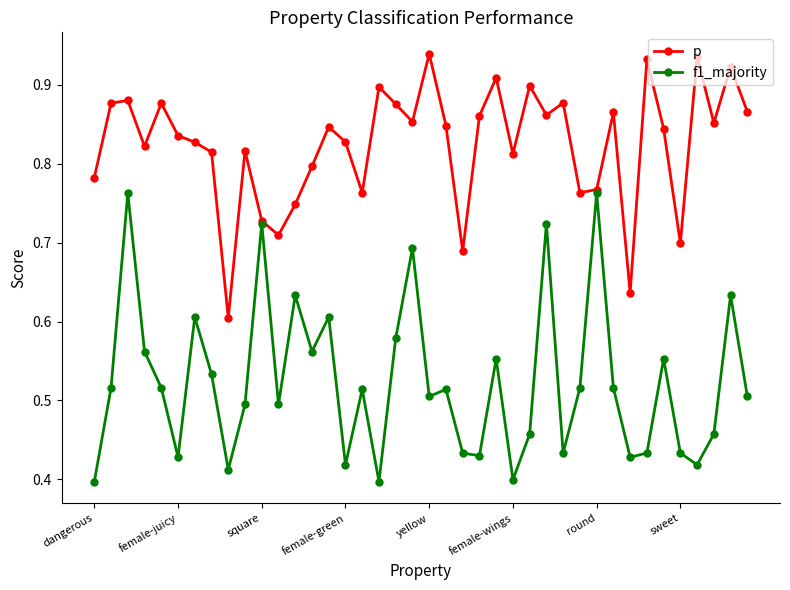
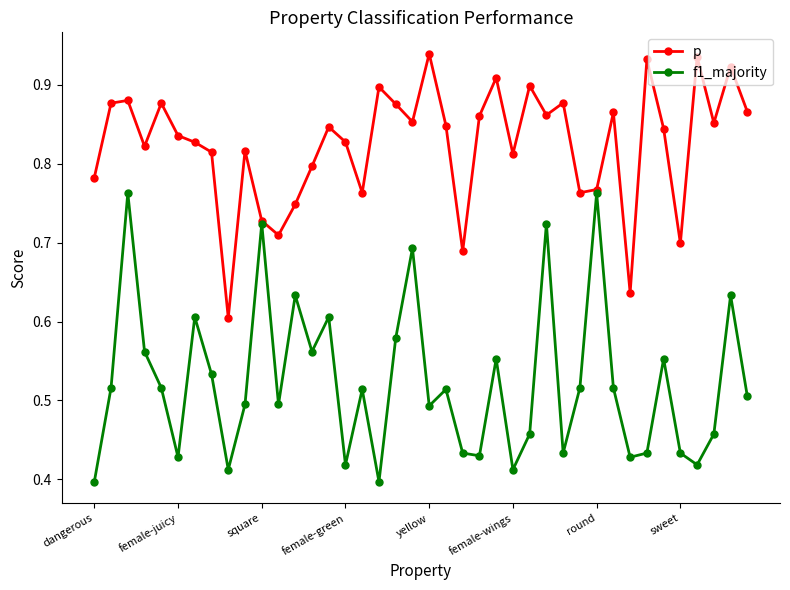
  {
    "p": {
      "dangerous": 0.78,
      "female-juicy": 0.84,
      "square": 0.73,
      "female-green": 0.83,
      "yellow": 0.94,
      "female-wings": 0.81,
      "round": 0.77,
      "sweet": 0.70
    },
    "f1_majority": {
      "dangerous": 0.40,
      "female-juicy": 0.43,
      "square": 0.72,
      "female-green": 0.42,
-     "yellow": 0.51,
-     "female-wings": 0.40,
+     "yellow": 0.49,
+     "female-wings": 0.41,
      "round": 0.76,
      "sweet": 0.43
    }
  }
